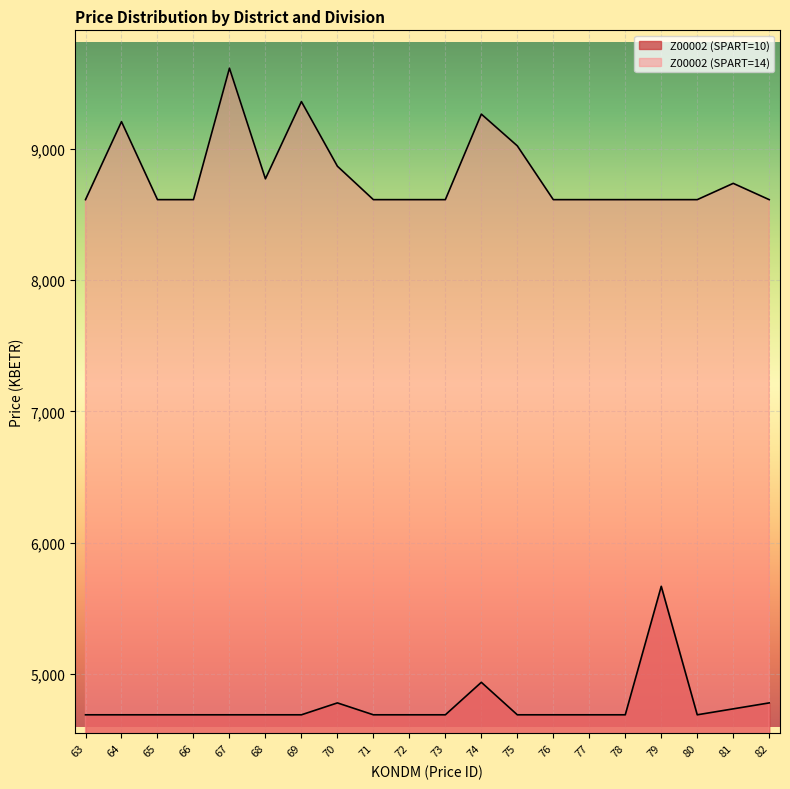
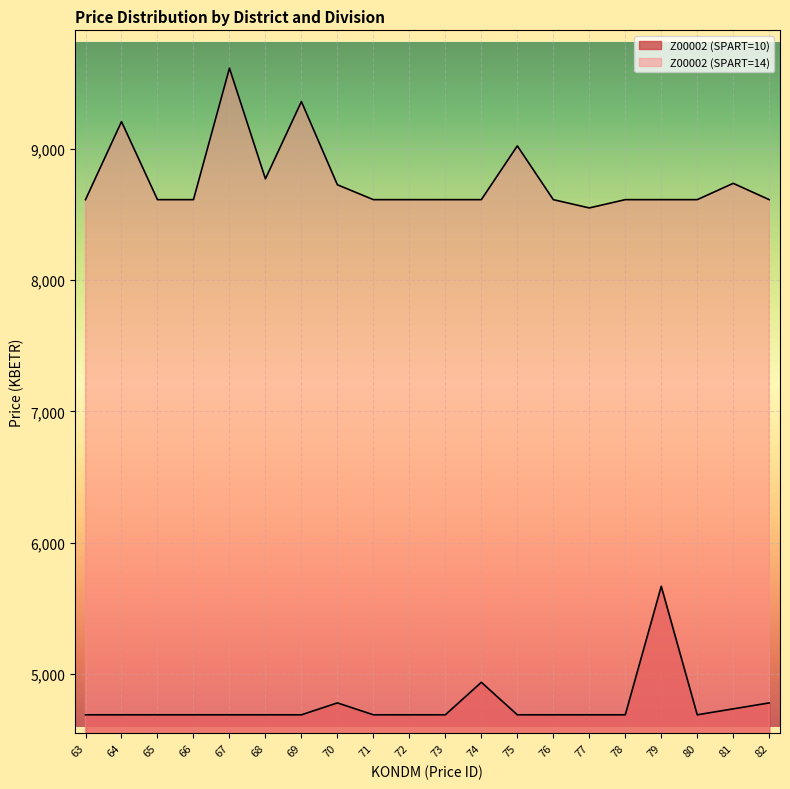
  {
    "Z00002 (SPART=10)": {
      "63": "4,690",
      "64": "4,690",
      "65": "4,690",
      "66": "4,690",
      "67": "4,690",
      "68": "4,690",
      "69": "4,690",
      "70": "4,780",
      "71": "4,690",
      "72": "4,690",
      "73": "4,690",
      "74": "4,930",
      "75": "4,690",
      "76": "4,690",
      "77": "4,690",
      "78": "4,690",
      "79": "5,670",
      "80": "4,690",
      "81": "4,730",
      "82": "4,780"
    },
    "Z00002 (SPART=14)": {
      "63": "8,610",
      "64": "9,210",
      "65": "8,610",
      "66": "8,610",
      "67": "9,610",
      "68": "8,770",
      "69": "9,360",
-     "70": "8,870",
+     "70": "8,730",
      "71": "8,610",
      "72": "8,610",
      "73": "8,610",
-     "74": "9,260",
+     "74": "8,610",
      "75": "9,020",
      "76": "8,610",
-     "77": "8,610",
+     "77": "8,550",
      "78": "8,610",
      "79": "8,610",
      "80": "8,610",
      "81": "8,740",
      "82": "8,610"
    }
  }
